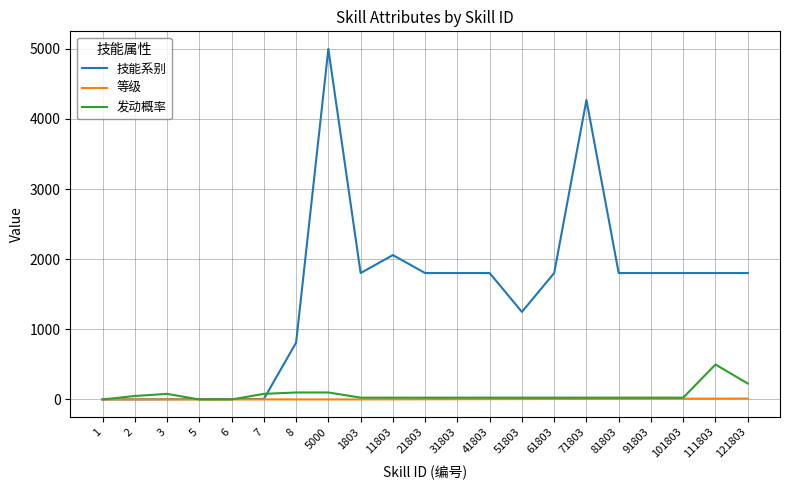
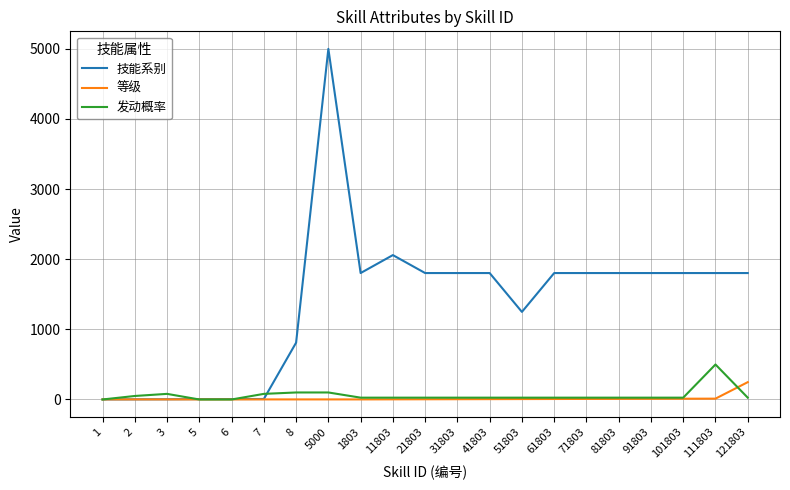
  {
    "技能系别": {
      "8": 800,
      "5000": 5000,
      "1803": 1800,
      "11803": 2100,
      "21803": 1800,
      "31803": 1800,
      "41803": 1800,
      "51803": 1200,
      "61803": 1800,
-     "71803": 4300,
+     "71803": 1800,
      "81803": 1800,
      "91803": 1800,
      "101803": 1800,
      "111803": 1800,
      "121803": 1800
    },
    "等级": {
      "8": 0,
      "5000": 0,
      "111803": 0,
-     "121803": 0
+     "121803": 200
    },
    "发动概率": {
      "2": 100,
      "3": 100,
      "7": 100,
      "8": 100,
      "5000": 100,
      "111803": 500,
-     "121803": 200
+     "121803": 0
    }
  }
